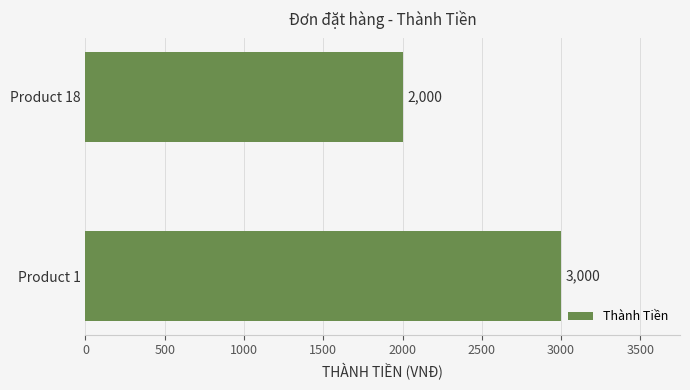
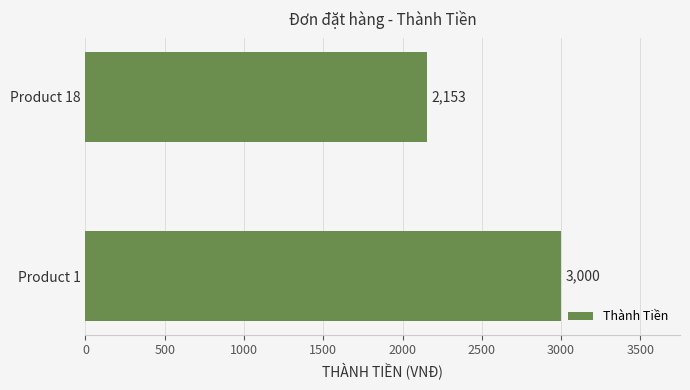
  {
-   "Product 18": "2,000",
+   "Product 18": "2,153",
    "Product 1": "3,000"
  }
